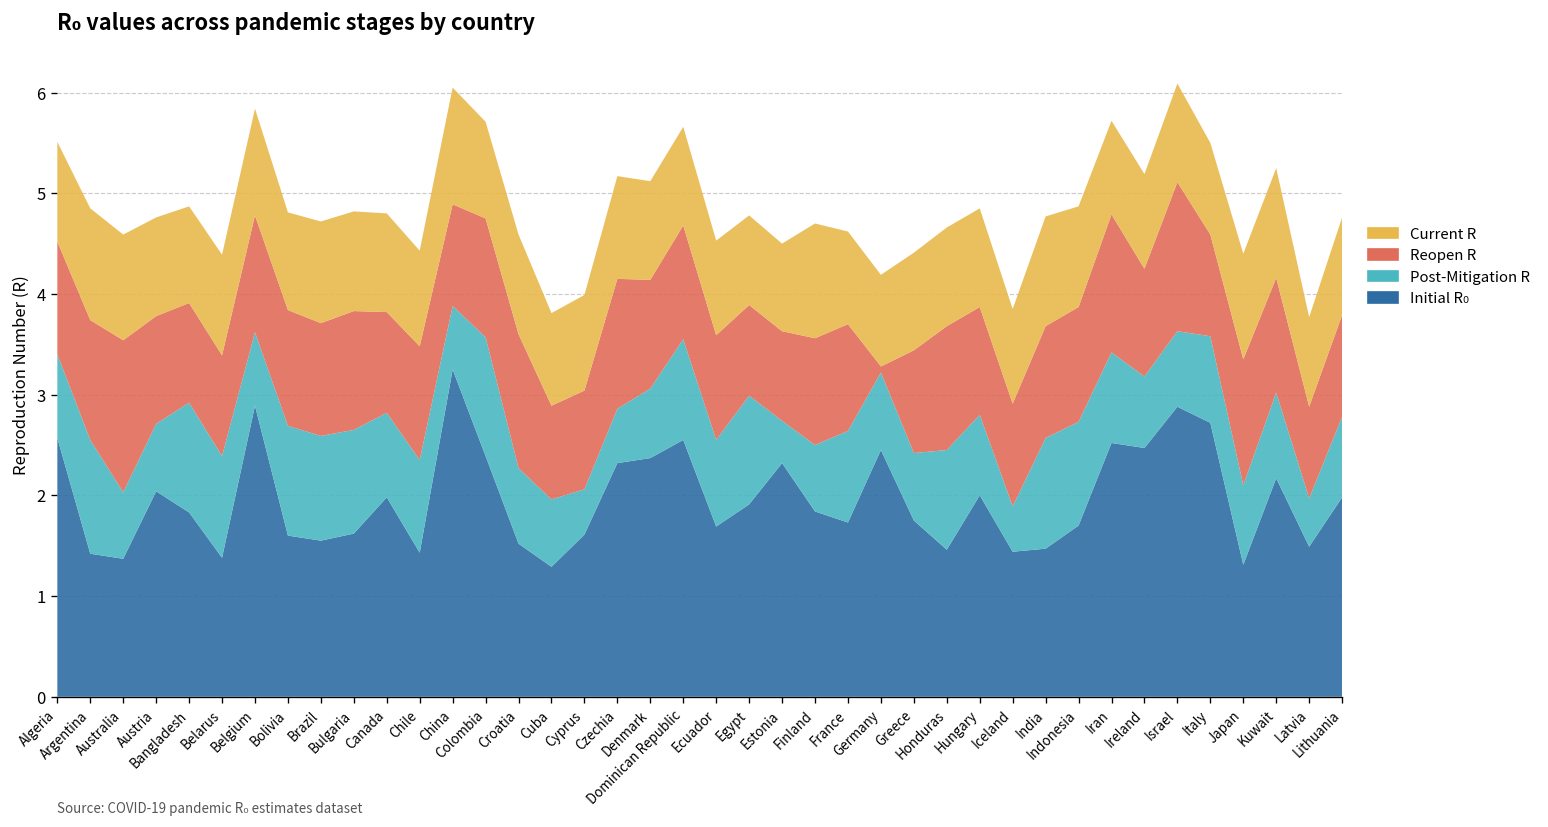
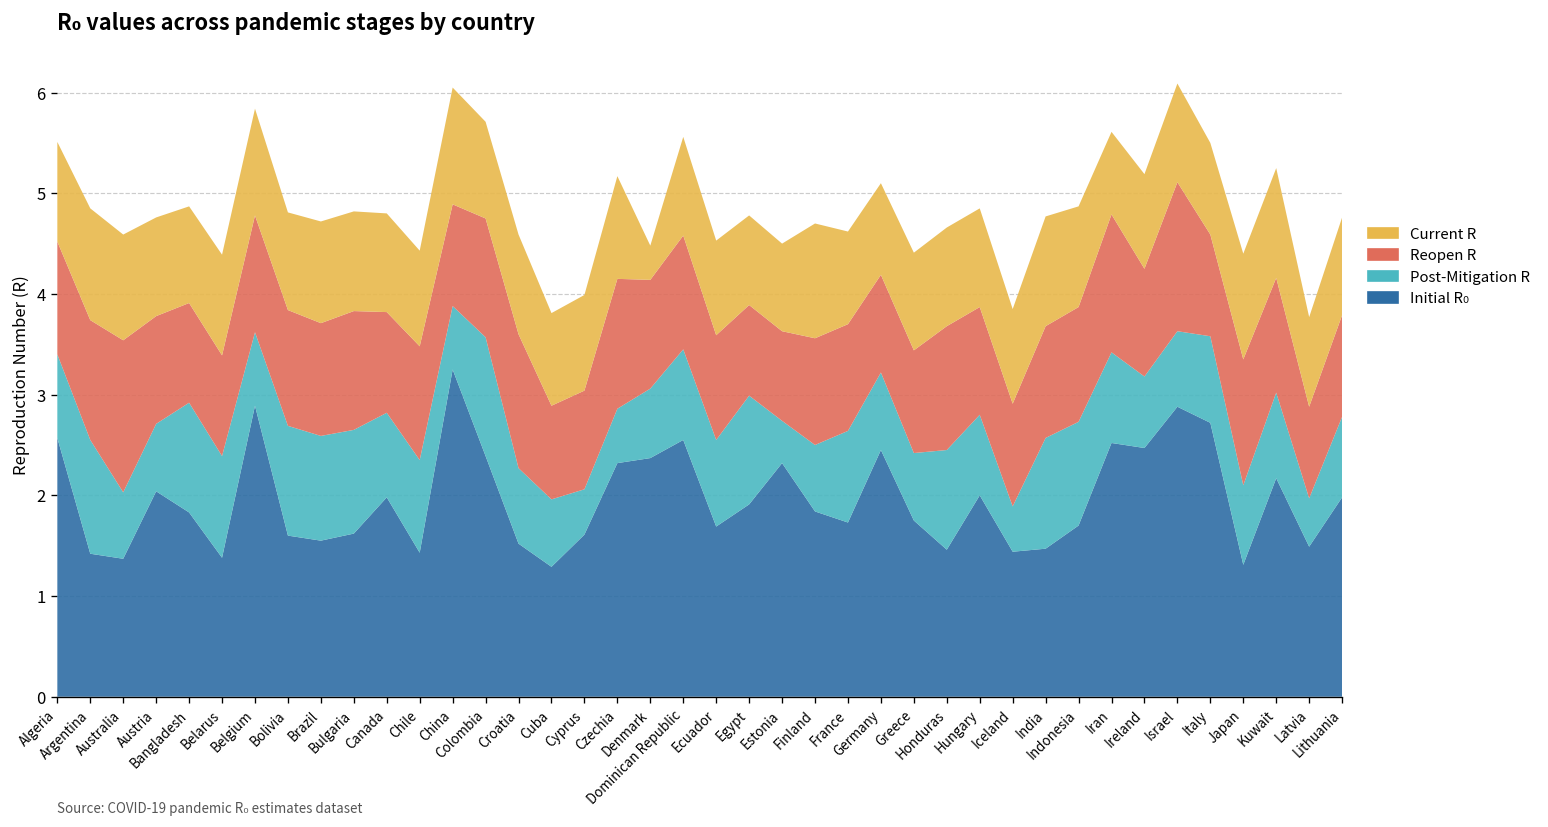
  {
    "Initial R₀": {
      "Algeria": 2.6,
      "Argentina": 1.4,
      "Australia": 1.4,
      "Austria": 2.0,
      "Bangladesh": 1.8,
      "Belarus": 1.4,
      "Belgium": 2.9,
      "Bolivia": 1.6,
      "Brazil": 1.6,
      "Bulgaria": 1.6,
      "Canada": 2.0,
      "Chile": 1.4,
      "China": 3.3,
      "Colombia": 2.4,
      "Croatia": 1.5,
      "Cuba": 1.3,
      "Cyprus": 1.6,
      "Czechia": 2.3,
      "Denmark": 2.4,
      "Dominican Republic": 2.6,
      "Ecuador": 1.7,
      "Egypt": 1.9,
      "Estonia": 2.3,
      "Finland": 1.8,
      "France": 1.7,
      "Germany": 2.5,
      "Greece": 1.8,
      "Honduras": 1.5,
      "Hungary": 2.0,
      "Iceland": 1.4,
      "India": 1.5,
      "Indonesia": 1.7,
      "Iran": 2.5,
      "Ireland": 2.5,
      "Israel": 2.9,
      "Italy": 2.7,
      "Japan": 1.3,
      "Kuwait": 2.2,
      "Latvia": 1.5,
      "Lithuania": 2.0
    },
    "Post-Mitigation R": {
      "Algeria": 0.8,
      "Argentina": 1.1,
      "Australia": 0.7,
      "Austria": 0.7,
      "Bangladesh": 1.1,
      "Belarus": 1.0,
      "Belgium": 0.7,
      "Bolivia": 1.1,
      "Brazil": 1.0,
      "Bulgaria": 1.0,
      "Canada": 0.8,
      "Chile": 0.9,
      "China": 0.6,
      "Colombia": 1.2,
      "Croatia": 0.8,
      "Cuba": 0.7,
      "Cyprus": 0.4,
      "Czechia": 0.5,
      "Denmark": 0.7,
-     "Dominican Republic": 1.0,
+     "Dominican Republic": 0.9,
      "Ecuador": 0.9,
      "Egypt": 1.1,
      "Estonia": 0.4,
      "Finland": 0.7,
      "France": 0.9,
      "Germany": 0.8,
      "Greece": 0.7,
      "Honduras": 1.0,
      "Hungary": 0.8,
      "Iceland": 0.4,
      "India": 1.1,
      "Indonesia": 1.0,
      "Iran": 0.9,
      "Ireland": 0.7,
      "Israel": 0.8,
      "Italy": 0.9,
      "Japan": 0.8,
      "Kuwait": 0.9,
      "Latvia": 0.5,
      "Lithuania": 0.8
    },
    "Reopen R": {
      "Algeria": 1.1,
      "Argentina": 1.2,
      "Australia": 1.5,
      "Austria": 1.1,
      "Bangladesh": 1.0,
      "Belarus": 1.0,
      "Belgium": 1.2,
      "Bolivia": 1.2,
      "Brazil": 1.1,
      "Bulgaria": 1.2,
      "Canada": 1.0,
      "Chile": 1.1,
      "China": 1.0,
      "Colombia": 1.2,
      "Croatia": 1.3,
      "Cuba": 0.9,
      "Cyprus": 1.0,
      "Czechia": 1.3,
      "Denmark": 1.1,
      "Dominican Republic": 1.1,
      "Ecuador": 1.0,
      "Egypt": 0.9,
      "Estonia": 0.9,
      "Finland": 1.1,
      "France": 1.1,
-     "Germany": 0.1,
+     "Germany": 1.0,
      "Greece": 1.0,
      "Honduras": 1.2,
      "Hungary": 1.1,
      "Iceland": 1.0,
      "India": 1.1,
      "Indonesia": 1.1,
      "Iran": 1.4,
      "Ireland": 1.1,
      "Israel": 1.5,
      "Italy": 1.0,
      "Japan": 1.3,
      "Kuwait": 1.1,
      "Latvia": 0.9,
      "Lithuania": 1.0
    },
    "Current R": {
      "Algeria": 1.0,
      "Argentina": 1.1,
      "Australia": 1.0,
      "Austria": 1.0,
      "Bangladesh": 1.0,
      "Belarus": 1.0,
      "Belgium": 1.1,
      "Bolivia": 1.0,
      "Brazil": 1.0,
      "Bulgaria": 1.0,
      "Canada": 1.0,
      "Chile": 0.9,
      "China": 1.2,
      "Colombia": 1.0,
      "Croatia": 1.0,
      "Cuba": 0.9,
      "Cyprus": 1.0,
      "Czechia": 1.0,
-     "Denmark": 1.0,
+     "Denmark": 0.3,
      "Dominican Republic": 1.0,
      "Ecuador": 0.9,
      "Egypt": 0.9,
      "Estonia": 0.9,
      "Finland": 1.1,
      "France": 0.9,
      "Germany": 0.9,
      "Greece": 1.0,
      "Honduras": 1.0,
      "Hungary": 1.0,
      "Iceland": 0.9,
      "India": 1.1,
      "Indonesia": 1.0,
-     "Iran": 0.9,
+     "Iran": 0.8,
      "Ireland": 0.9,
      "Israel": 1.0,
      "Italy": 0.9,
      "Japan": 1.1,
      "Kuwait": 1.1,
      "Latvia": 0.9,
      "Lithuania": 1.0
    }
  }
